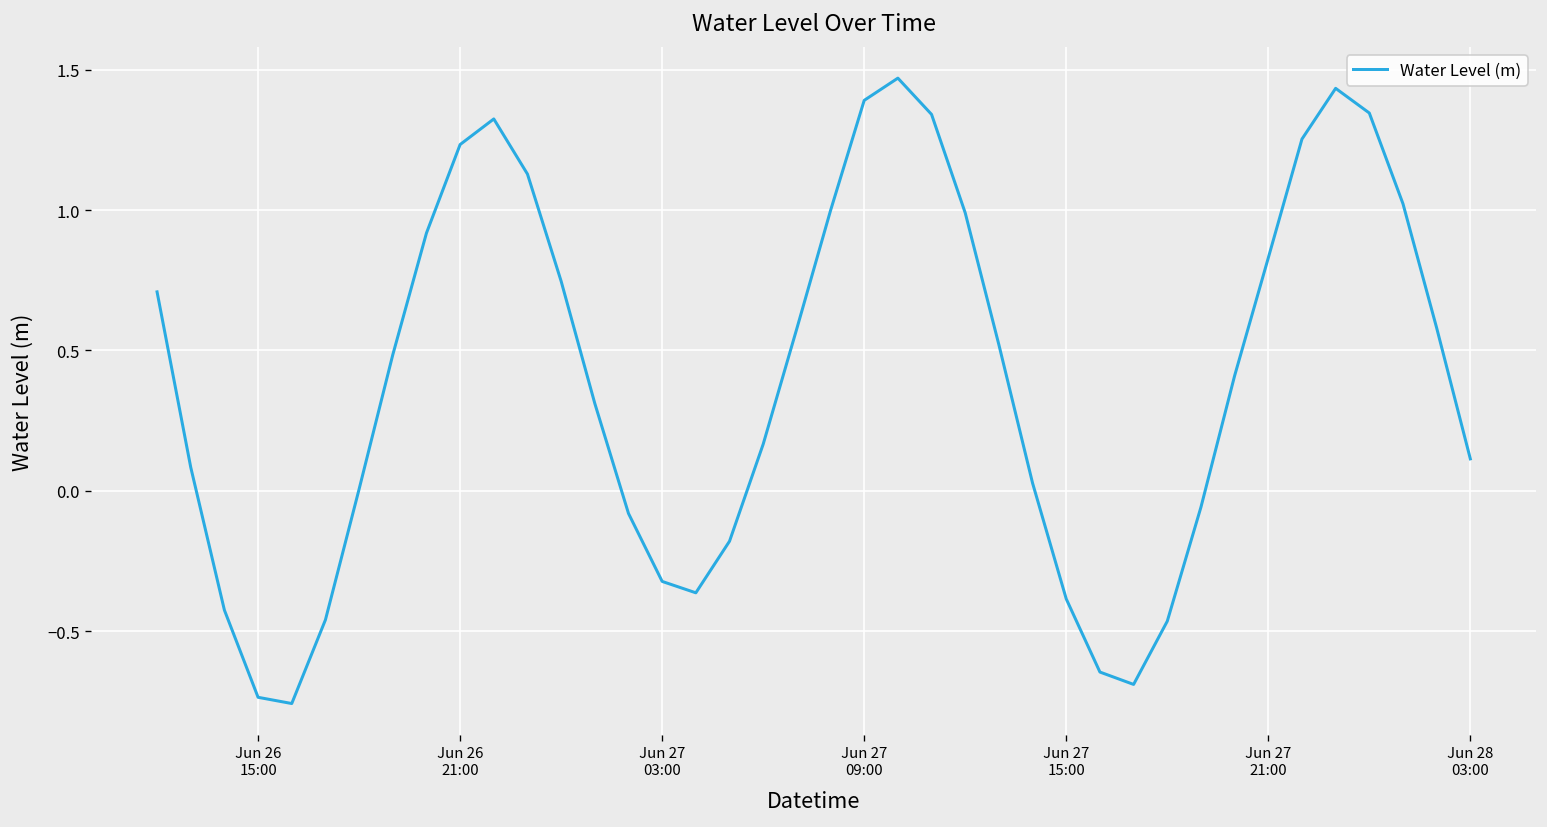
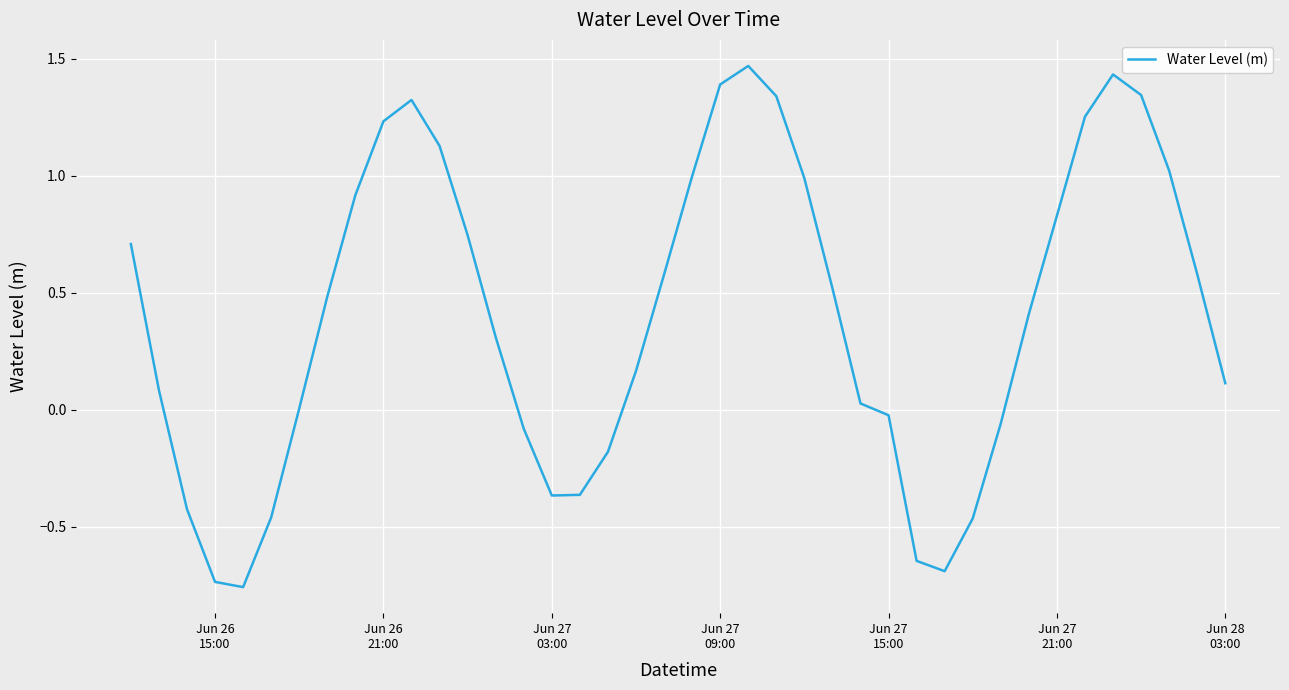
  {
    "Jun 26 15:00": -0.74,
    "Jun 26 21:00": 1.23,
-   "Jun 27 03:00": -0.32,
+   "Jun 27 03:00": -0.37,
    "Jun 27 09:00": 1.39,
-   "Jun 27 15:00": -0.39,
+   "Jun 27 15:00": -0.02,
    "Jun 27 21:00": 0.83,
    "Jun 28 03:00": 0.11
  }
